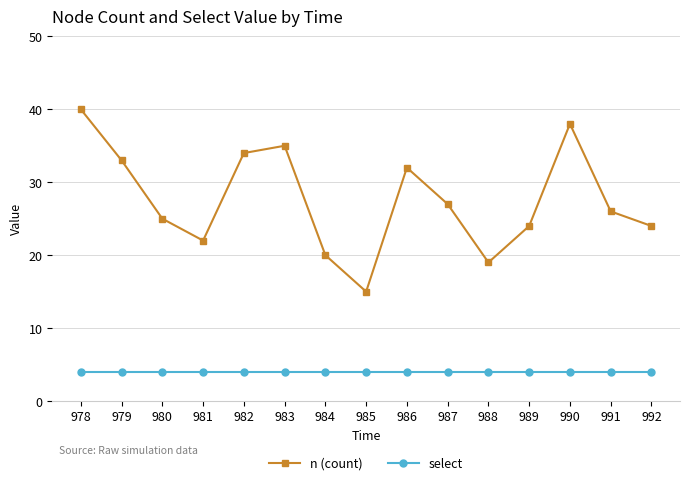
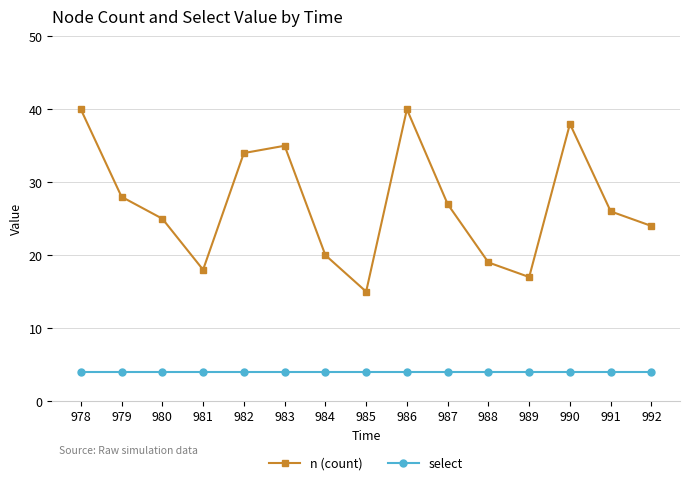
  {
    "n (count)": {
      "978": 40,
-     "979": 33,
+     "979": 28,
      "980": 25,
-     "981": 22,
+     "981": 18,
      "982": 34,
      "983": 35,
      "984": 20,
      "985": 15,
-     "986": 32,
+     "986": 40,
      "987": 27,
      "988": 19,
-     "989": 24,
+     "989": 17,
      "990": 38,
      "991": 26,
      "992": 24
    },
    "select": {
      "978": 4,
      "979": 4,
      "980": 4,
      "981": 4,
      "982": 4,
      "983": 4,
      "984": 4,
      "985": 4,
      "986": 4,
      "987": 4,
      "988": 4,
      "989": 4,
      "990": 4,
      "991": 4,
      "992": 4
    }
  }
